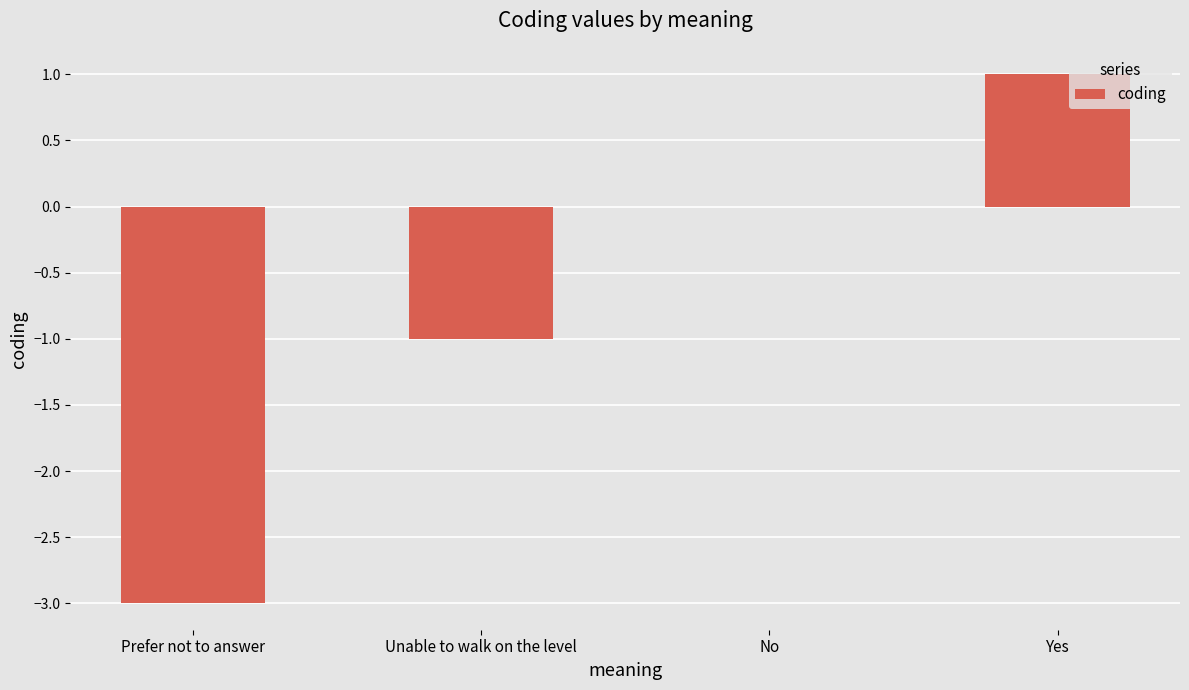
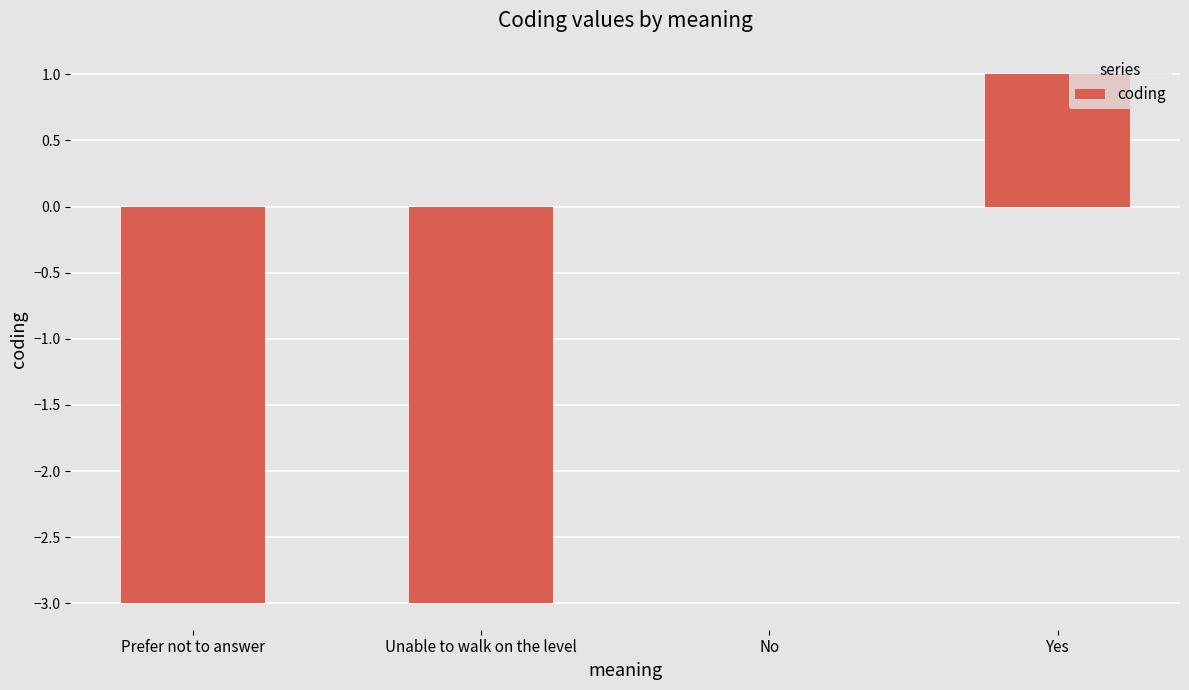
  {
    "Prefer not to answer": -3,
-   "Unable to walk on the level": -1,
+   "Unable to walk on the level": -3,
    "No": 0,
    "Yes": 1
  }
